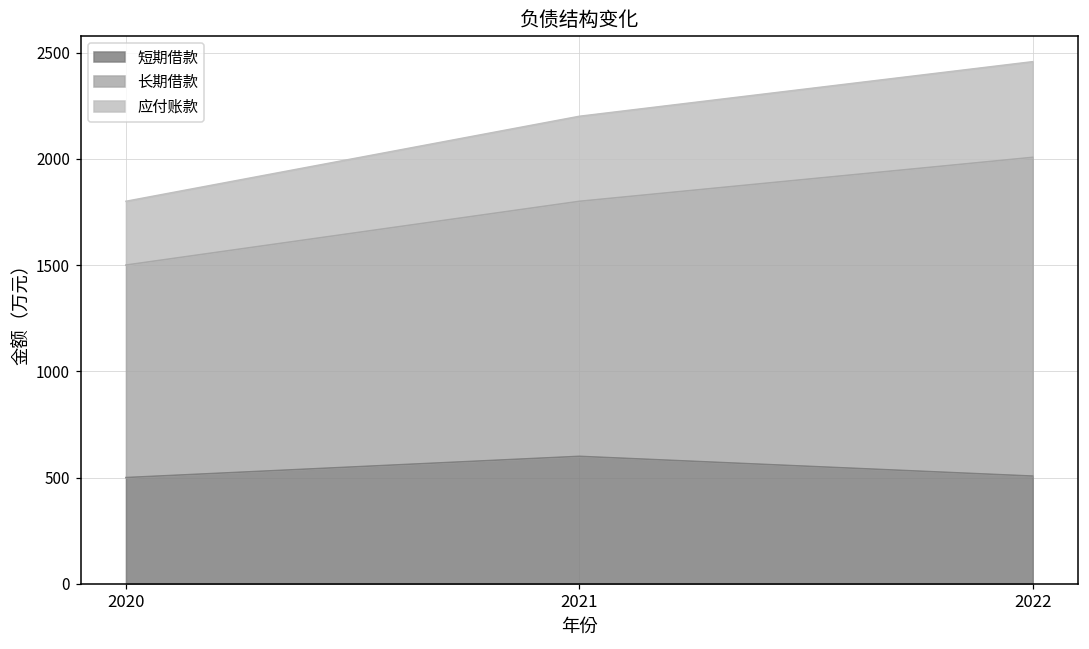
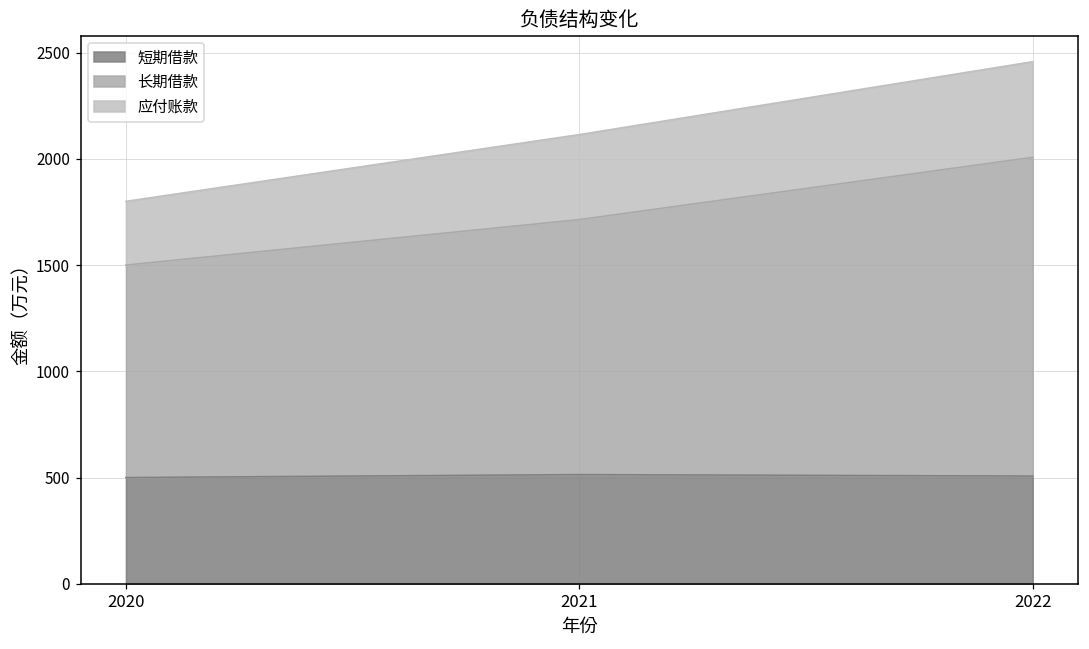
  {
    "短期借款": {
      "2020": 500,
-     "2021": 600,
+     "2021": 510,
      "2022": 510
    }
  }
